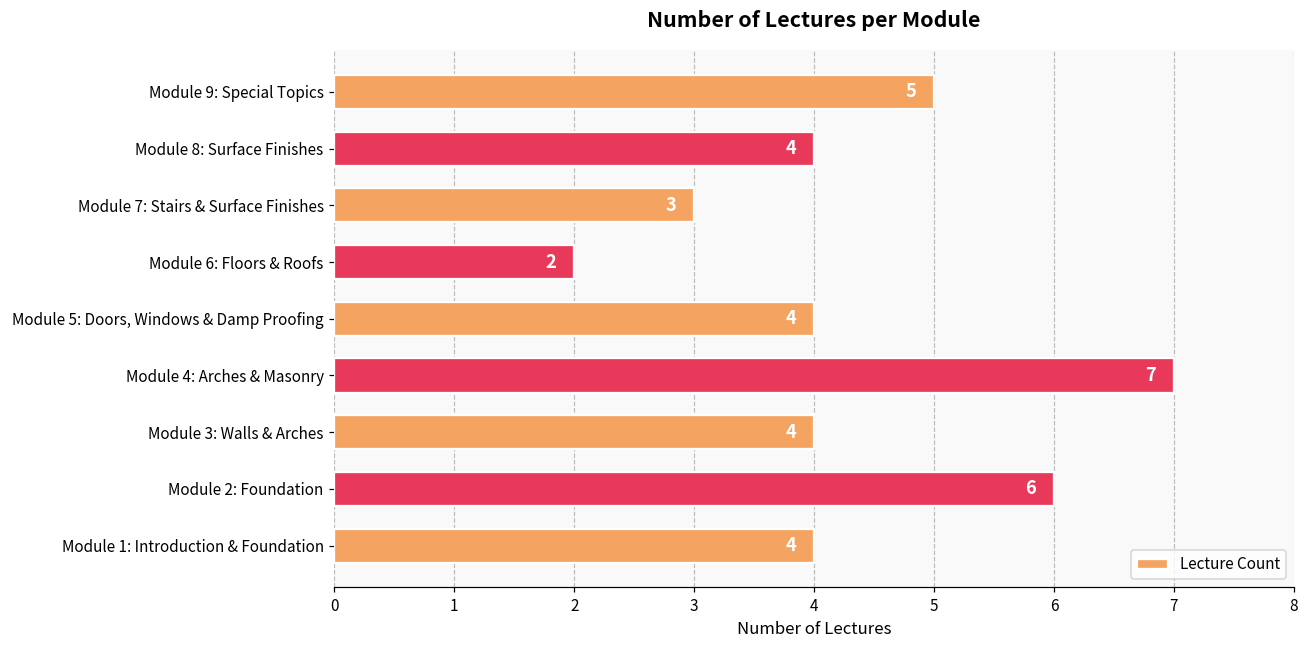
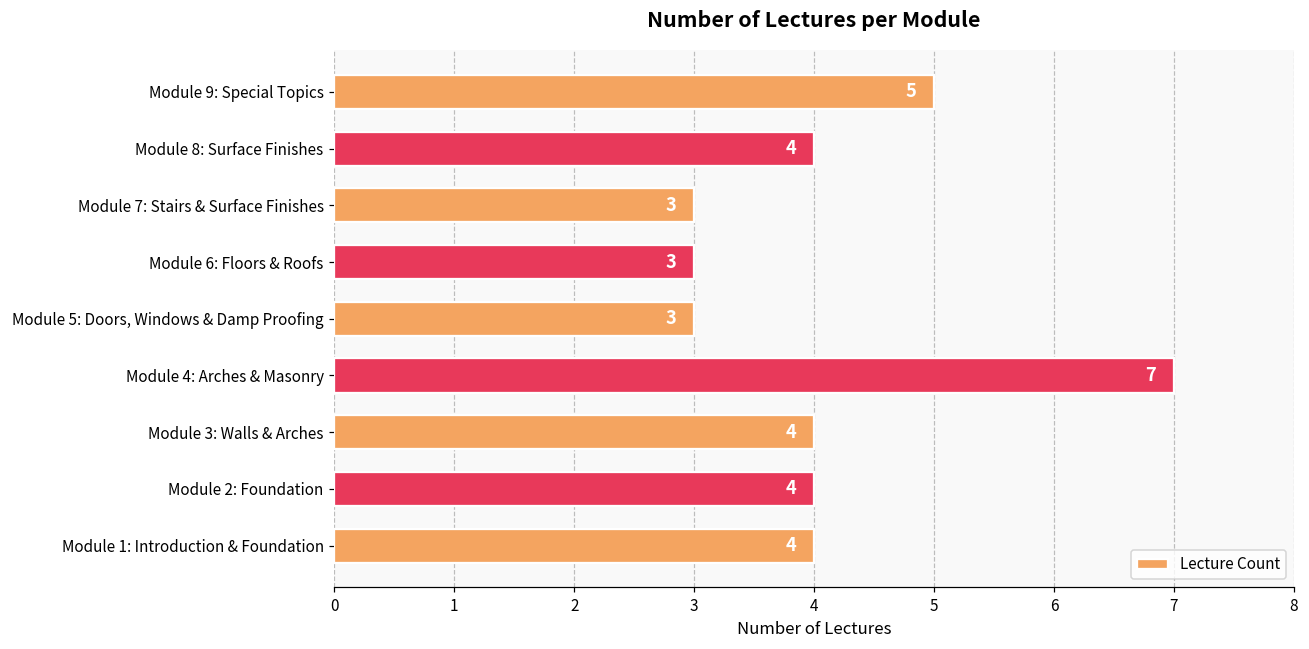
  {
    "Module 9: Special Topics": 5,
    "Module 8: Surface Finishes": 4,
    "Module 7: Stairs & Surface Finishes": 3,
-   "Module 6: Floors & Roofs": 2,
-   "Module 5: Doors, Windows & Damp Proofing": 4,
+   "Module 6: Floors & Roofs": 3,
+   "Module 5: Doors, Windows & Damp Proofing": 3,
    "Module 4: Arches & Masonry": 7,
    "Module 3: Walls & Arches": 4,
-   "Module 2: Foundation": 6,
+   "Module 2: Foundation": 4,
    "Module 1: Introduction & Foundation": 4
  }
